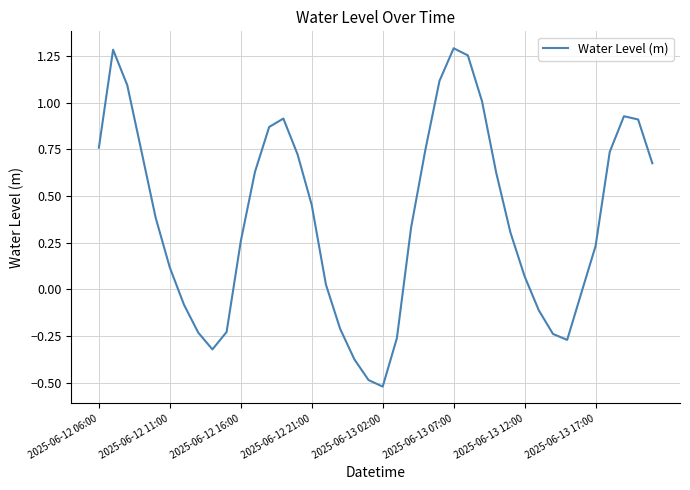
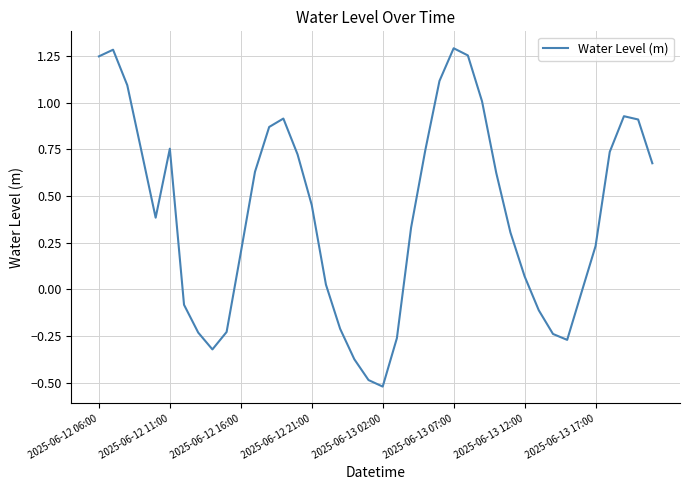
  {
-   "2025-06-12 06:00": 0.76,
-   "2025-06-12 11:00": 0.12,
-   "2025-06-12 16:00": 0.26,
+   "2025-06-12 06:00": 1.25,
+   "2025-06-12 11:00": 0.75,
+   "2025-06-12 16:00": 0.20,
    "2025-06-12 21:00": 0.45,
    "2025-06-13 02:00": -0.52,
    "2025-06-13 07:00": 1.29,
    "2025-06-13 12:00": 0.07,
    "2025-06-13 17:00": 0.23
  }
